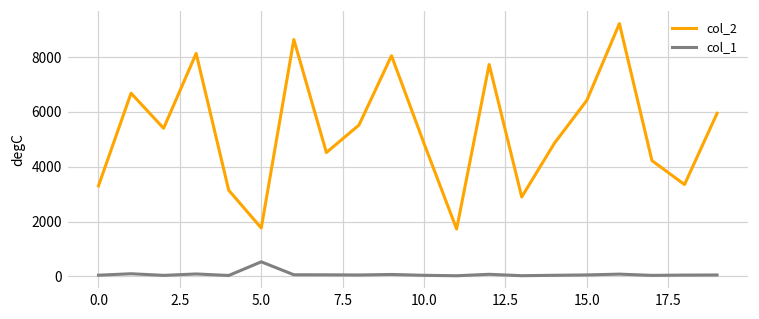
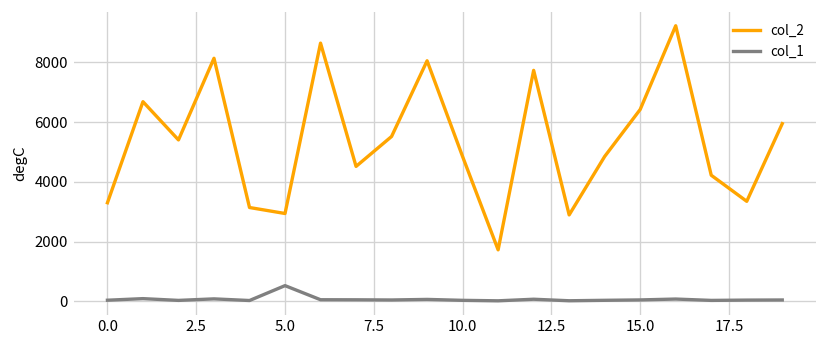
  {
    "col_2": {
      "0.0": 3300,
-     "5.0": 1800,
+     "5.0": 2900,
      "10.0": 4800,
      "15.0": 6400
    },
    "col_1": {
      "0.0": 0,
      "5.0": 500,
      "10.0": 0,
      "15.0": 100
    }
  }
